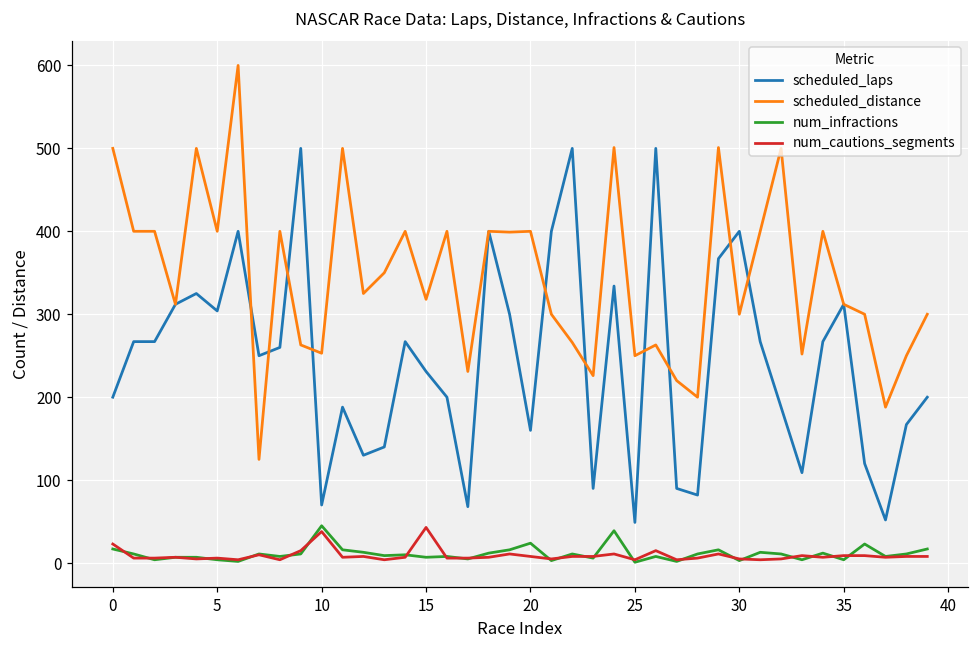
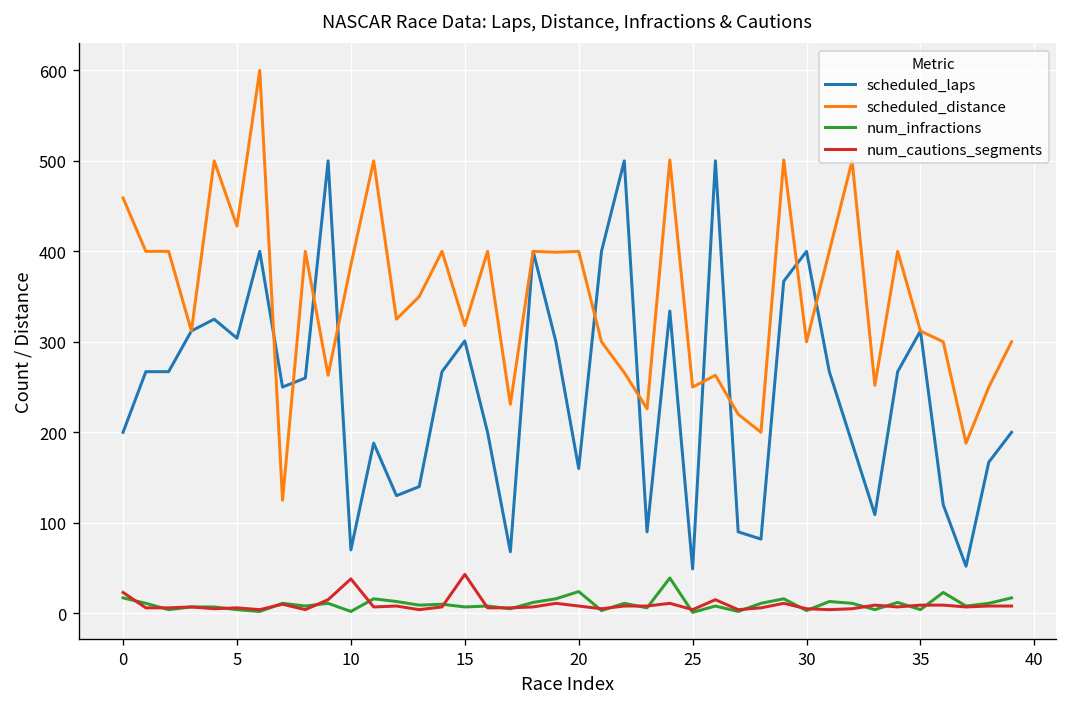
  {
    "scheduled_laps": {
      "0": 200,
      "5": 300,
      "10": 70,
-     "15": 230,
+     "15": 300,
      "20": 160,
      "25": 50,
      "30": 400
    },
    "scheduled_distance": {
-     "0": 500,
-     "5": 400,
-     "10": 250,
+     "0": 460,
+     "5": 430,
+     "10": 390,
      "15": 320,
      "20": 400,
      "25": 250,
      "30": 300
    },
    "num_infractions": {
      "0": 20,
-     "10": 50,
+     "10": 0,
      "15": 10,
      "20": 20,
      "35": 0
    },
    "num_cautions_segments": {
      "0": 20,
      "10": 40,
      "15": 40,
      "20": 10,
      "35": 10
    }
  }
